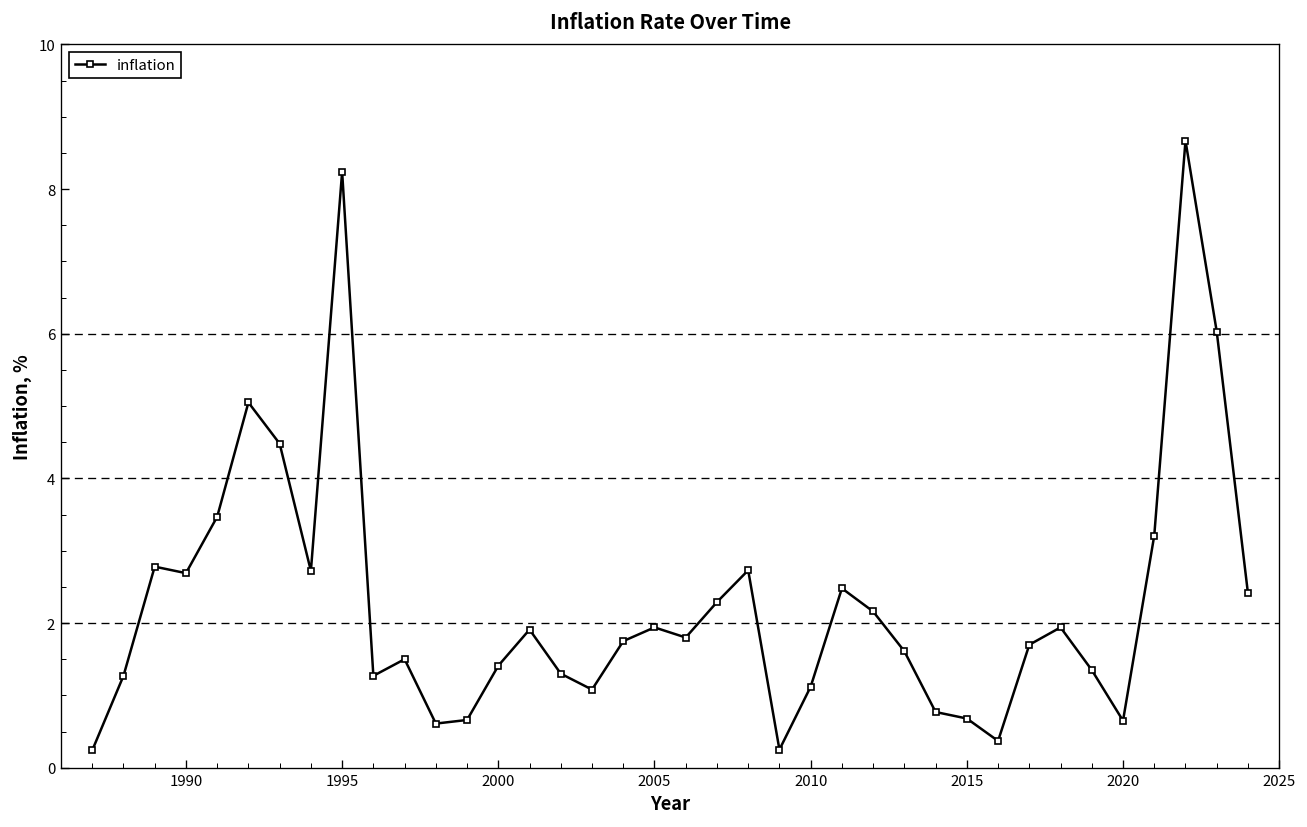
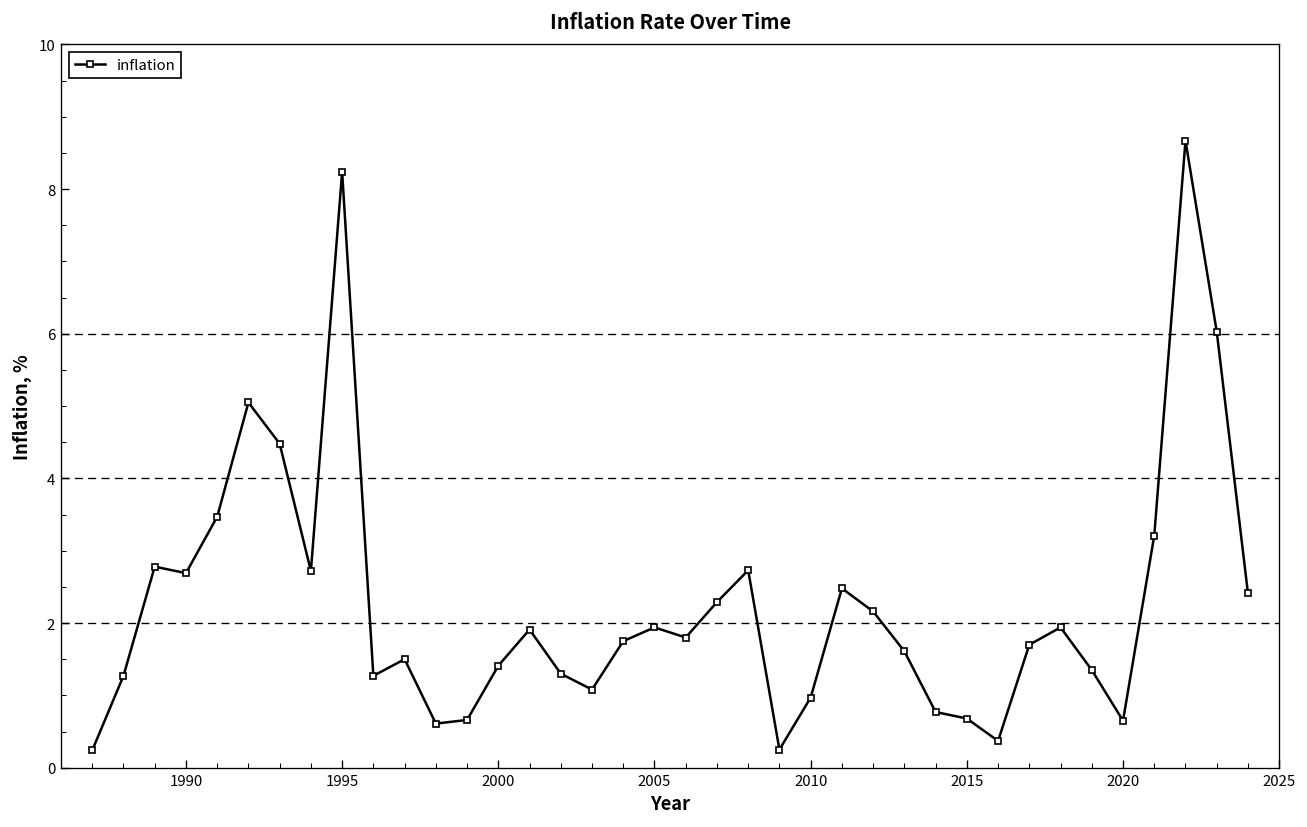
  {
    "1990": 2.7,
    "1995": 8.2,
    "2000": 1.4,
    "2005": 1.9,
-   "2010": 1.1,
+   "2010": 1.0,
    "2015": 0.7,
    "2020": 0.7
  }
